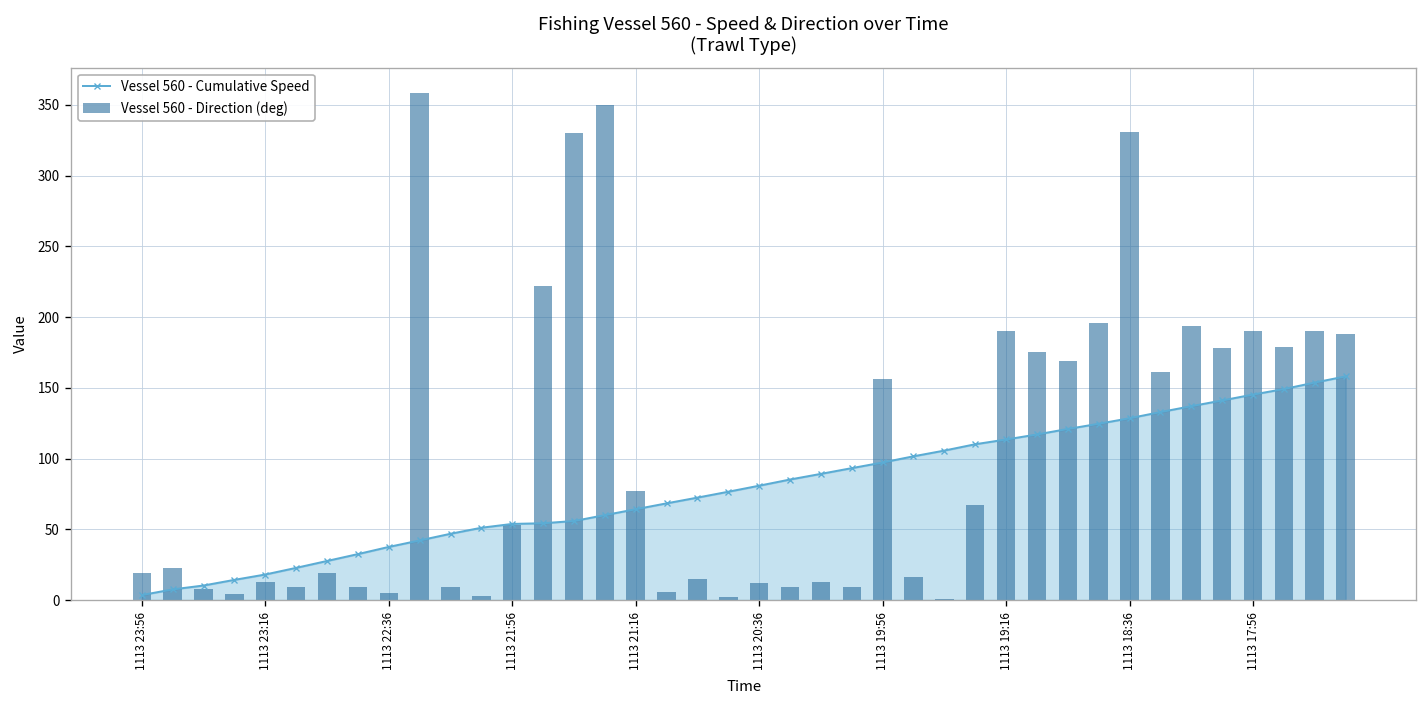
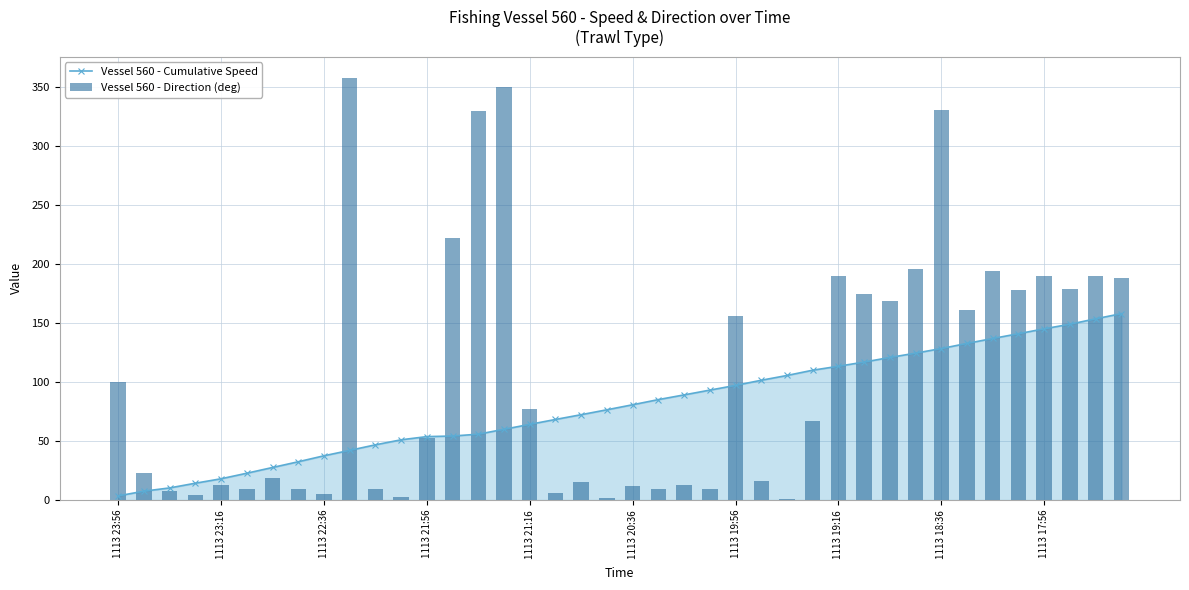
  {
    "Vessel 560 - Direction (deg)": {
-     "1113 23:56": 19,
+     "1113 23:56": 100,
      "1113 23:16": 13,
      "1113 22:36": 5,
      "1113 21:56": 53,
      "1113 21:16": 77,
      "1113 20:36": 12,
      "1113 19:56": 156,
      "1113 19:16": 190,
      "1113 18:36": 331,
      "1113 17:56": 190
    },
    "Vessel 560 - Cumulative Speed": {
      "1113 23:56": 4,
      "1113 23:16": 18,
      "1113 22:36": 38,
      "1113 21:56": 54,
      "1113 21:16": 64,
      "1113 20:36": 81,
      "1113 19:56": 97,
      "1113 19:16": 113,
      "1113 18:36": 128,
      "1113 17:56": 145
    }
  }
